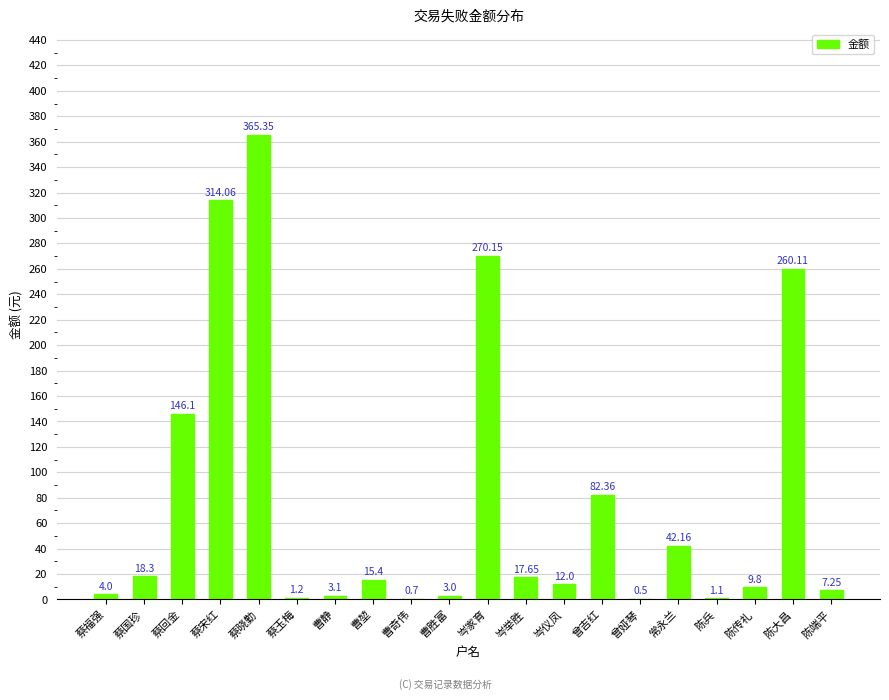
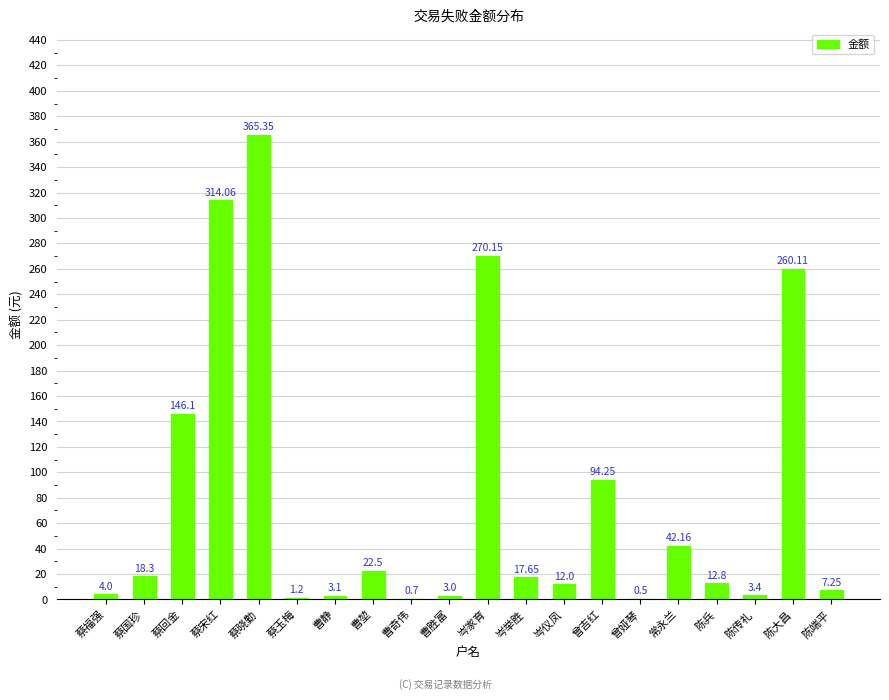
  {
    "蔡福强": 4.0,
    "蔡国珍": 18.3,
    "蔡回金": 146.1,
    "蔡宋红": 314.06,
    "蔡晓勤": 365.35,
    "蔡玉梅": 1.2,
    "曹静": 3.1,
-   "曹堃": 15.4,
+   "曹堃": 22.5,
    "曹奇伟": 0.7,
    "曹胜富": 3.0,
    "岑家育": 270.15,
    "岑举胜": 17.65,
    "岑仪凤": 12.0,
-   "曾吉红": 82.36,
+   "曾吉红": 94.25,
    "曾娅琴": 0.5,
    "常永兰": 42.16,
-   "陈兵": 1.1,
-   "陈传礼": 9.8,
+   "陈兵": 12.8,
+   "陈传礼": 3.4,
    "陈大昌": 260.11,
    "陈端平": 7.25
  }
